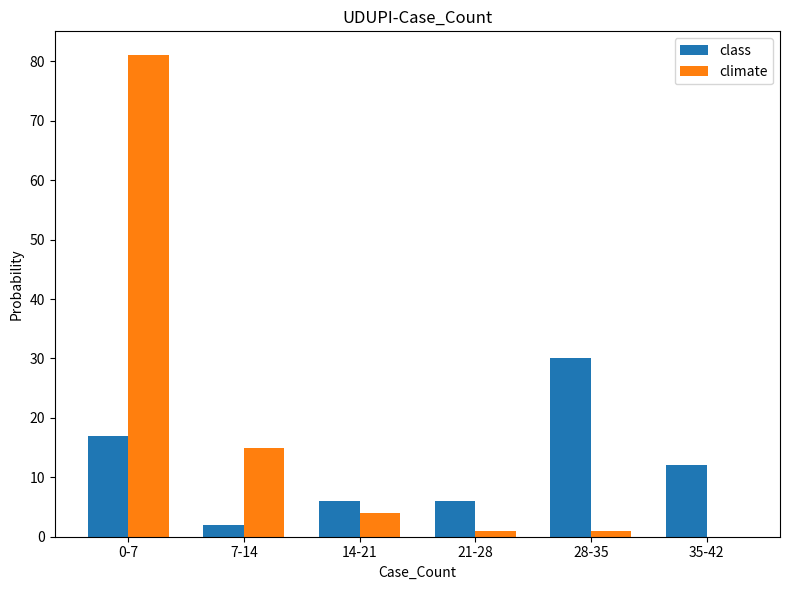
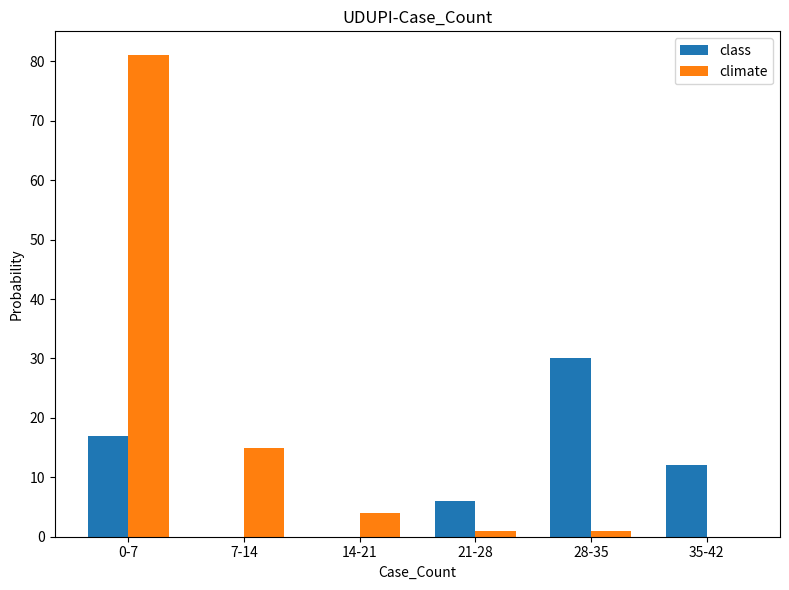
  {
    "class": {
      "0-7": 17,
-     "7-14": 2,
-     "14-21": 6,
+     "7-14": 0,
+     "14-21": 0,
      "21-28": 6,
      "28-35": 30,
      "35-42": 12
    },
    "climate": {
      "0-7": 81,
      "7-14": 15,
      "14-21": 4,
      "21-28": 1,
      "28-35": 1,
      "35-42": 0
    }
  }
